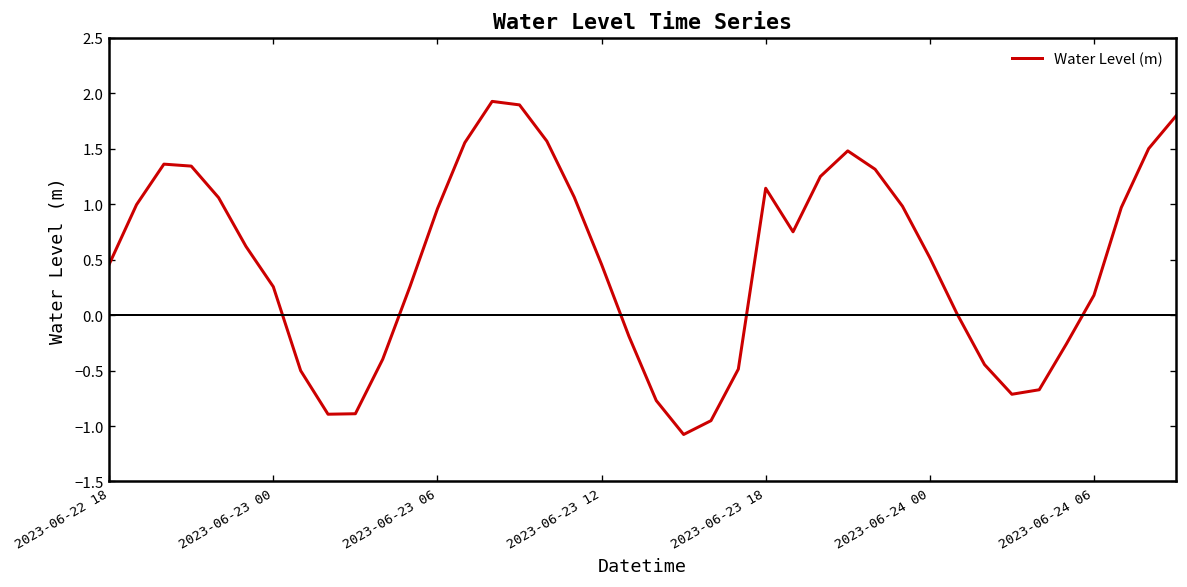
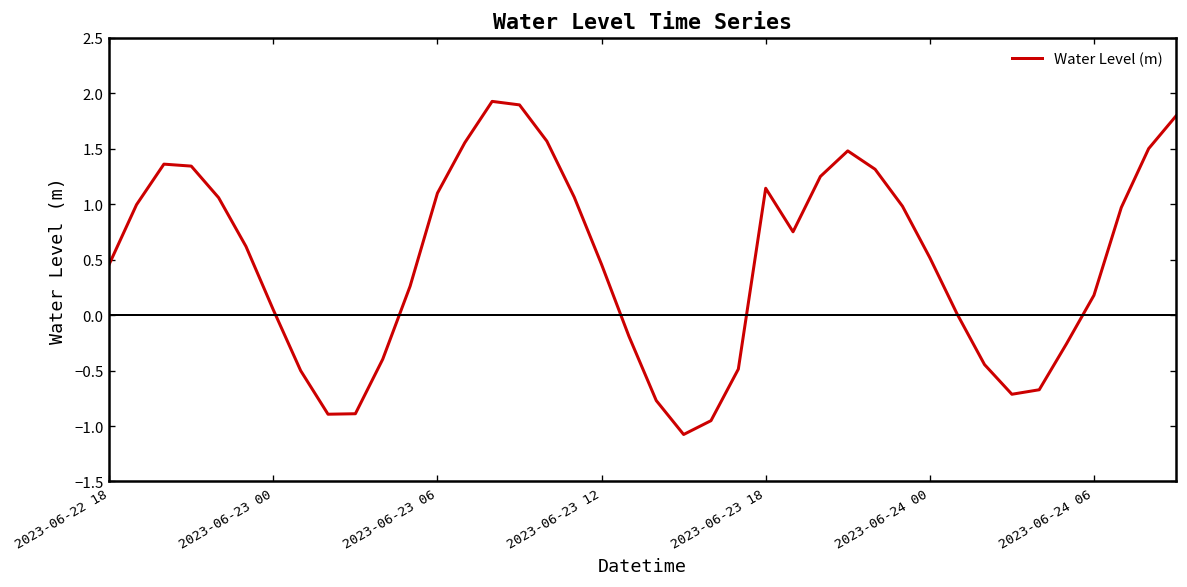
  {
    "2023-06-22 18": 0.5,
-   "2023-06-23 00": 0.3,
-   "2023-06-23 06": 1.0,
+   "2023-06-23 00": 0.0,
+   "2023-06-23 06": 1.1,
    "2023-06-23 12": 0.5,
    "2023-06-23 18": 1.1,
    "2023-06-24 00": 0.5,
    "2023-06-24 06": 0.2
  }
